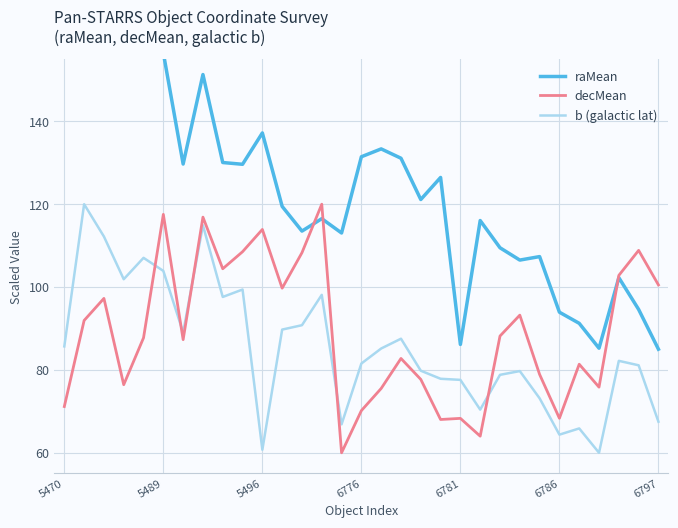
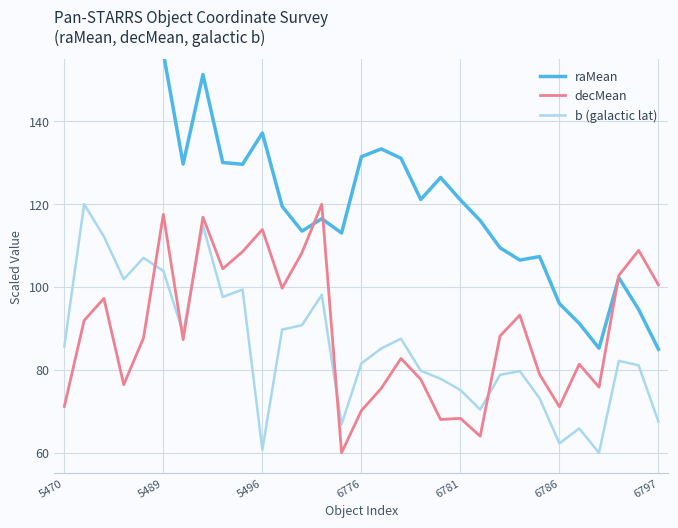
  {
    "raMean": {
      "5496": 137,
      "6776": 131,
-     "6781": 86,
-     "6786": 94,
+     "6781": 121,
+     "6786": 96,
      "6797": 85
    },
    "decMean": {
      "5470": 71,
      "5489": 118,
      "5496": 114,
      "6776": 70,
      "6781": 68,
-     "6786": 68,
+     "6786": 71,
      "6797": 101
    },
    "b (galactic lat)": {
      "5470": 86,
      "5489": 104,
      "5496": 61,
      "6776": 82,
-     "6781": 78,
-     "6786": 64,
+     "6781": 75,
+     "6786": 62,
      "6797": 68
    }
  }
